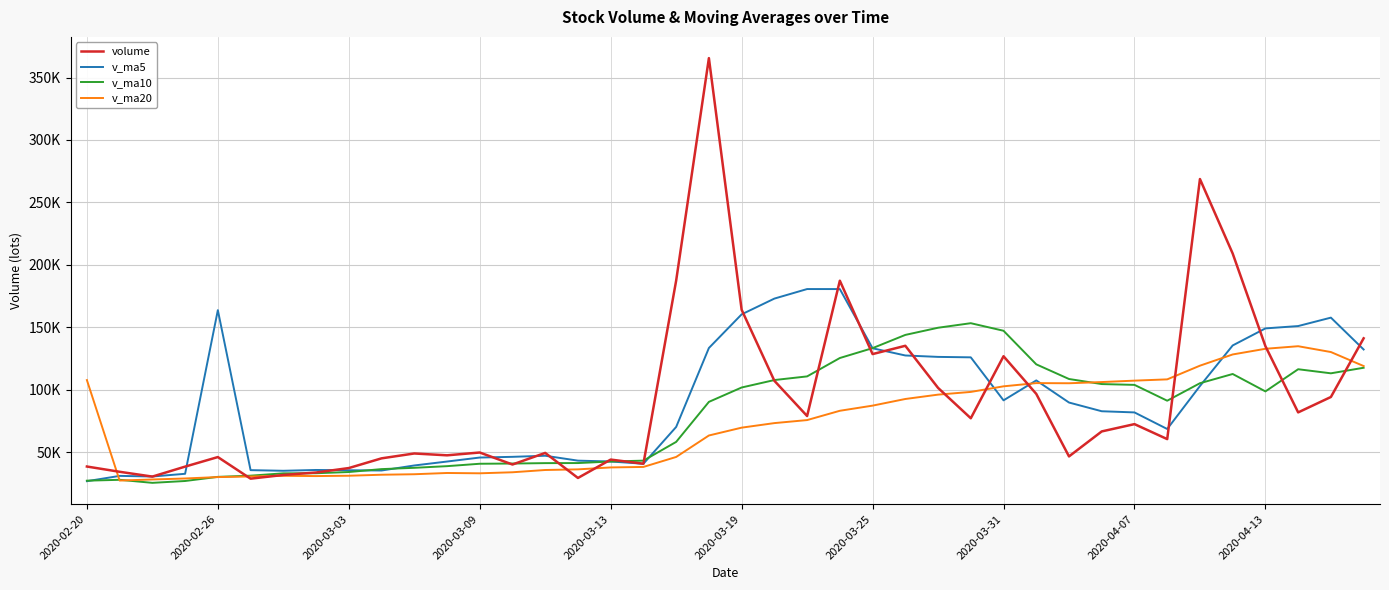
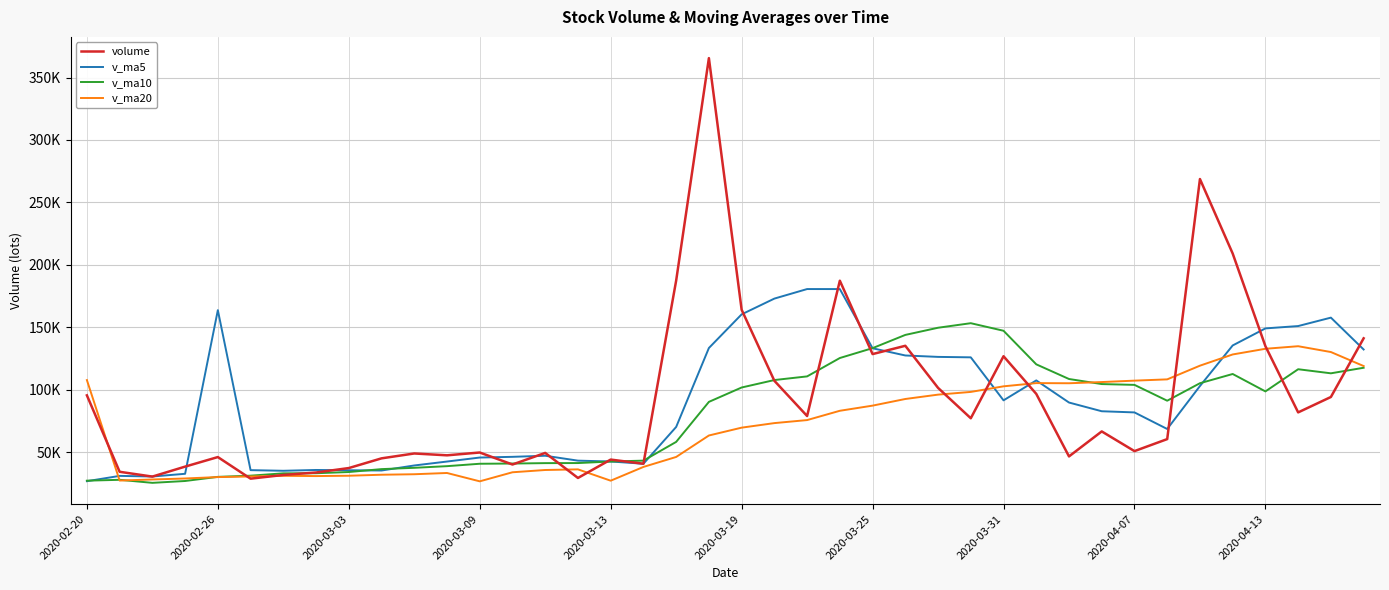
  {
    "volume": {
-     "2020-02-20": 38000,
+     "2020-02-20": 95000,
      "2020-02-26": 46000,
      "2020-03-09": 50000,
      "2020-03-19": 164000,
      "2020-03-25": 129000,
      "2020-03-31": 127000,
-     "2020-04-07": 72000,
+     "2020-04-07": 51000,
      "2020-04-13": 135000
    },
    "v_ma5": {
      "2020-02-26": 164000,
      "2020-03-09": 46000,
      "2020-03-19": 160000,
      "2020-03-31": 91000,
      "2020-04-07": 82000,
      "2020-04-13": 149000
    },
    "v_ma10": {
      "2020-03-09": 41000,
      "2020-03-19": 102000,
      "2020-03-31": 147000,
      "2020-04-07": 104000,
      "2020-04-13": 99000
    },
    "v_ma20": {
      "2020-02-20": 108000,
      "2020-03-03": 31000,
-     "2020-03-09": 33000,
-     "2020-03-13": 38000,
+     "2020-03-09": 27000,
+     "2020-03-13": 27000,
      "2020-03-19": 70000,
      "2020-03-25": 87000,
      "2020-03-31": 103000,
      "2020-04-07": 107000,
      "2020-04-13": 133000
    }
  }
